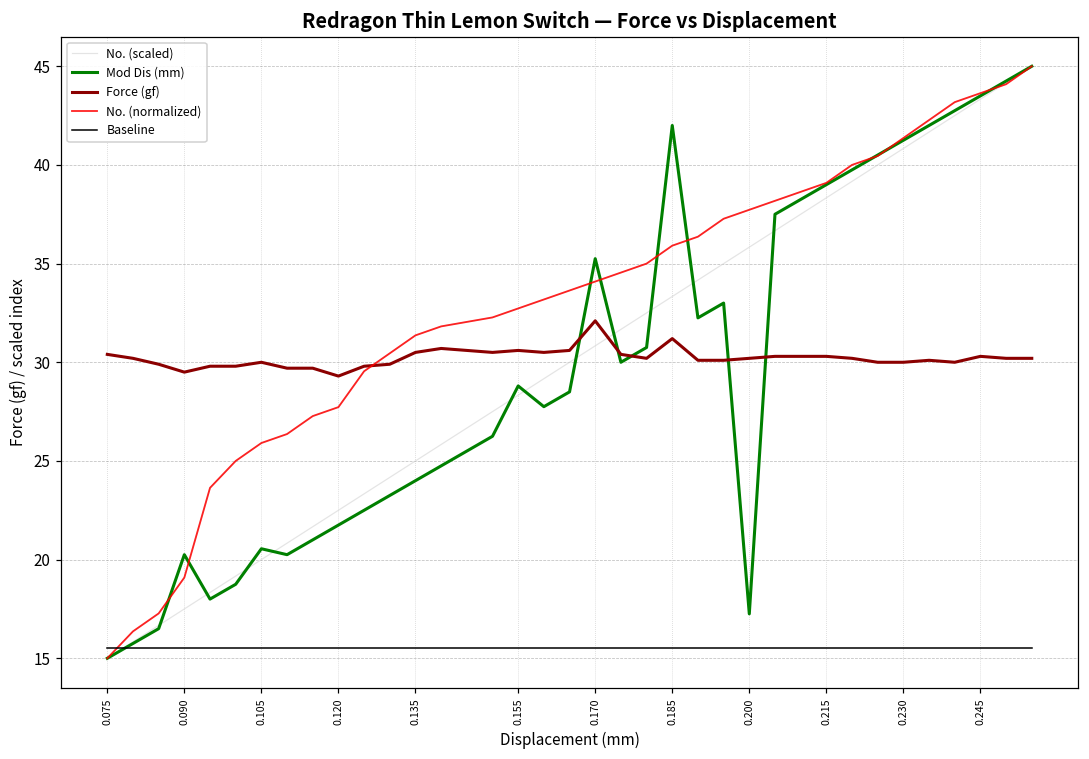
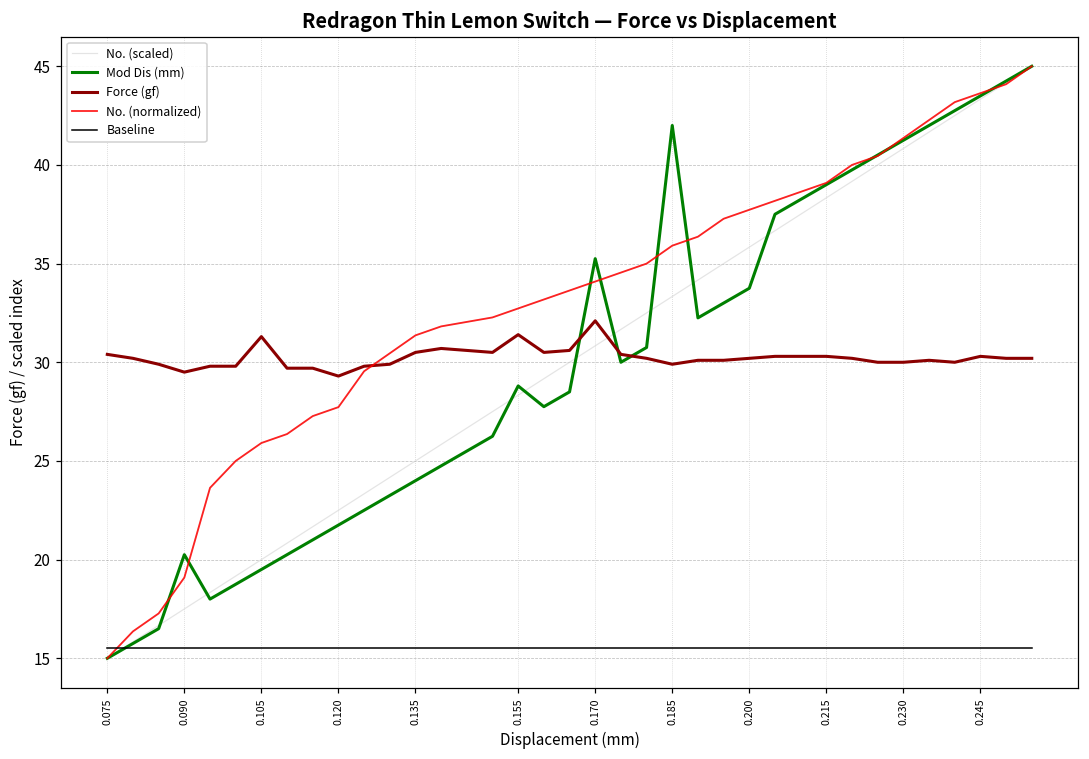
  {
    "No. (normalized)": {
      "0.090": 19.1,
      "0.105": 25.9,
      "0.120": 27.7,
      "0.135": 31.4,
      "0.155": 32.7,
      "0.170": 34.1,
      "0.185": 35.9,
      "0.200": 37.7
    },
    "Mod Dis (mm)": {
      "0.090": 20.3,
-     "0.105": 20.5,
+     "0.105": 19.5,
      "0.120": 21.8,
      "0.135": 24.0,
      "0.155": 28.8,
      "0.170": 35.3,
      "0.185": 42.0,
-     "0.200": 17.3
+     "0.200": 33.8
    },
    "Force (gf)": {
      "0.075": 30.4,
      "0.090": 29.5,
-     "0.105": 30.0,
+     "0.105": 31.3,
      "0.120": 29.3,
      "0.135": 30.5,
-     "0.155": 30.6,
+     "0.155": 31.4,
      "0.170": 32.1,
-     "0.185": 31.2,
+     "0.185": 29.9,
      "0.200": 30.2,
      "0.215": 30.3,
      "0.230": 30.0,
      "0.245": 30.3
    },
    "Baseline": {
      "0.075": 15.5,
      "0.090": 15.5,
      "0.105": 15.5,
      "0.120": 15.5,
      "0.135": 15.5,
      "0.155": 15.5,
      "0.170": 15.5,
      "0.185": 15.5,
      "0.200": 15.5,
      "0.215": 15.5,
      "0.230": 15.5,
      "0.245": 15.5
    }
  }
